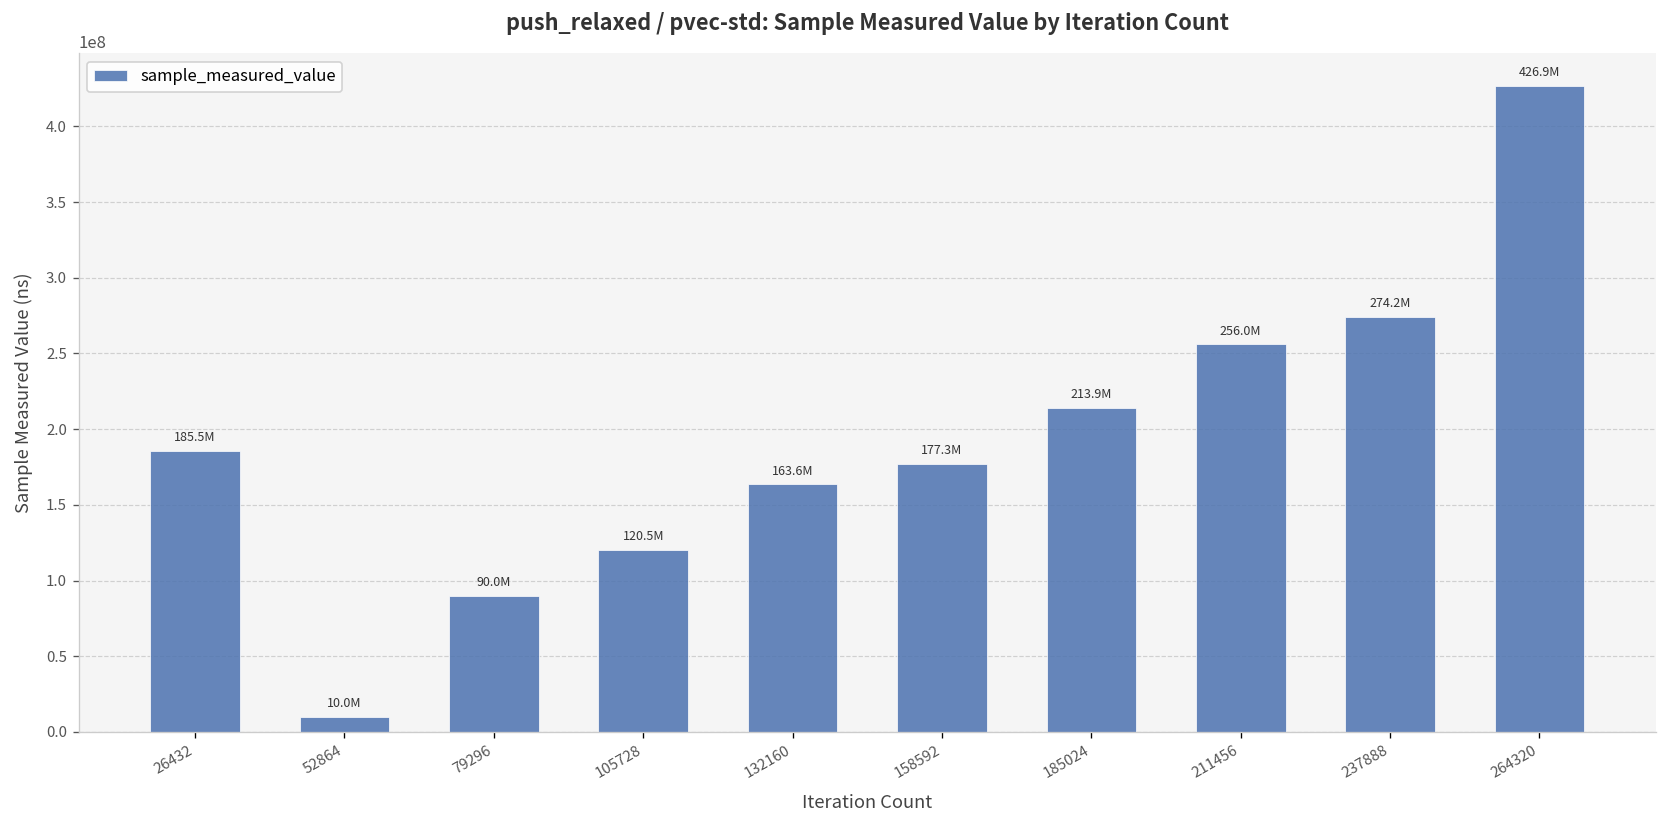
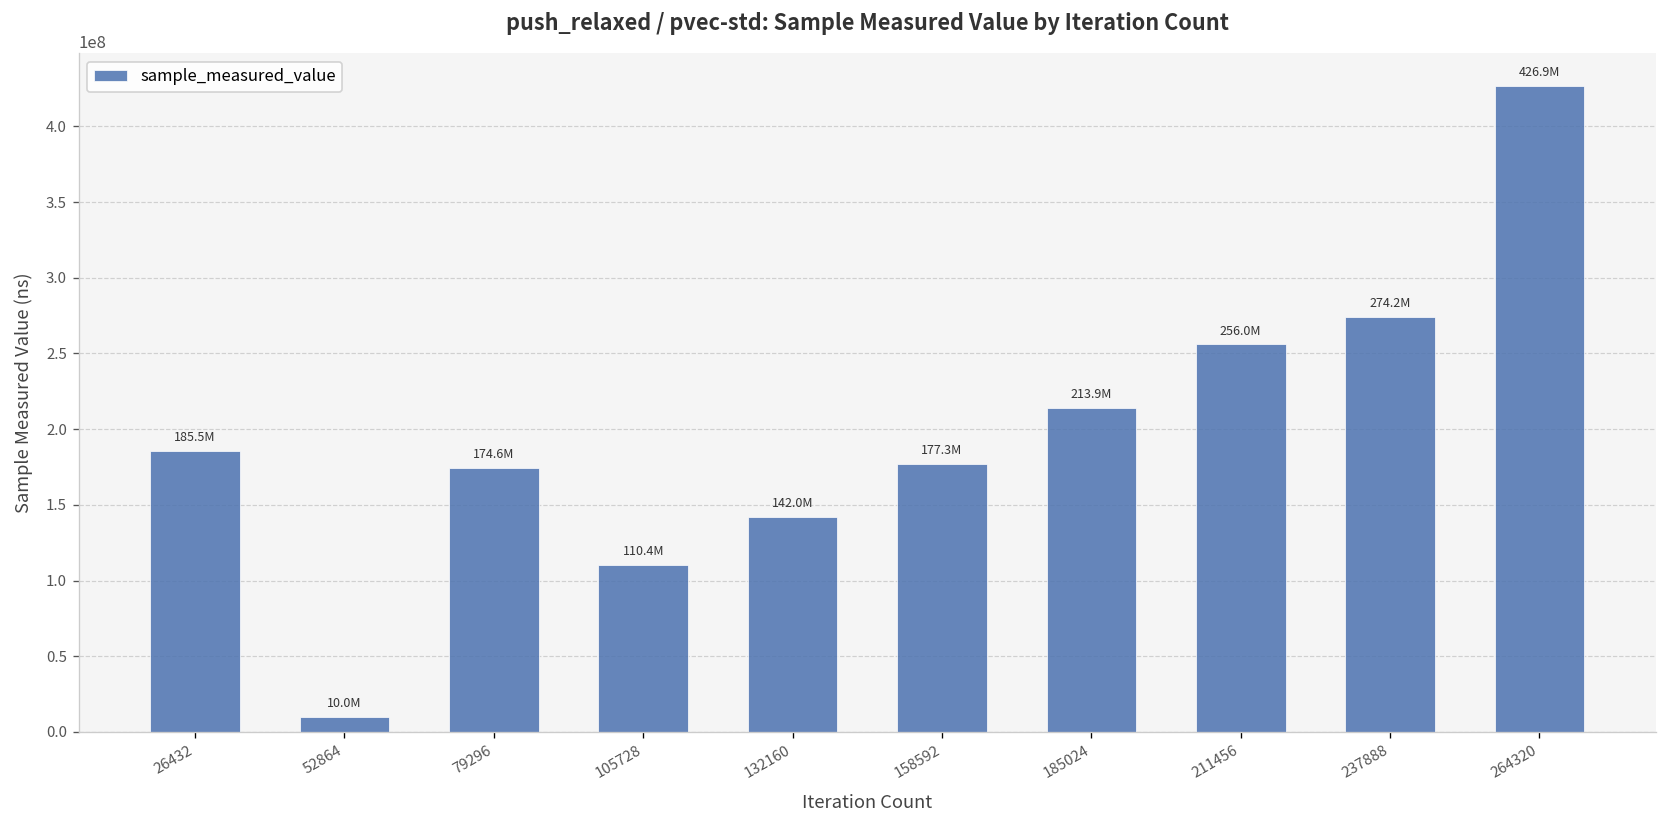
  {
    "26432": "185.5M",
    "52864": "10.0M",
-   "79296": "90.0M",
-   "105728": "120.5M",
-   "132160": "163.6M",
+   "79296": "174.6M",
+   "105728": "110.4M",
+   "132160": "142.0M",
    "158592": "177.3M",
    "185024": "213.9M",
    "211456": "256.0M",
    "237888": "274.2M",
    "264320": "426.9M"
  }
